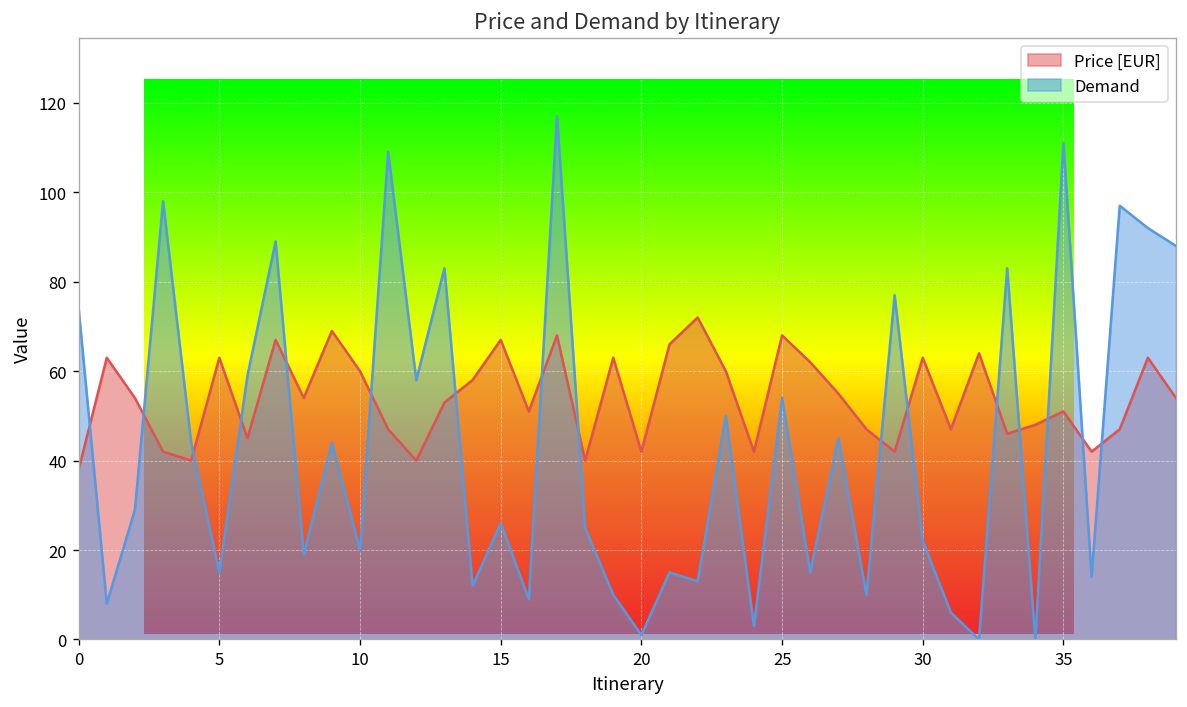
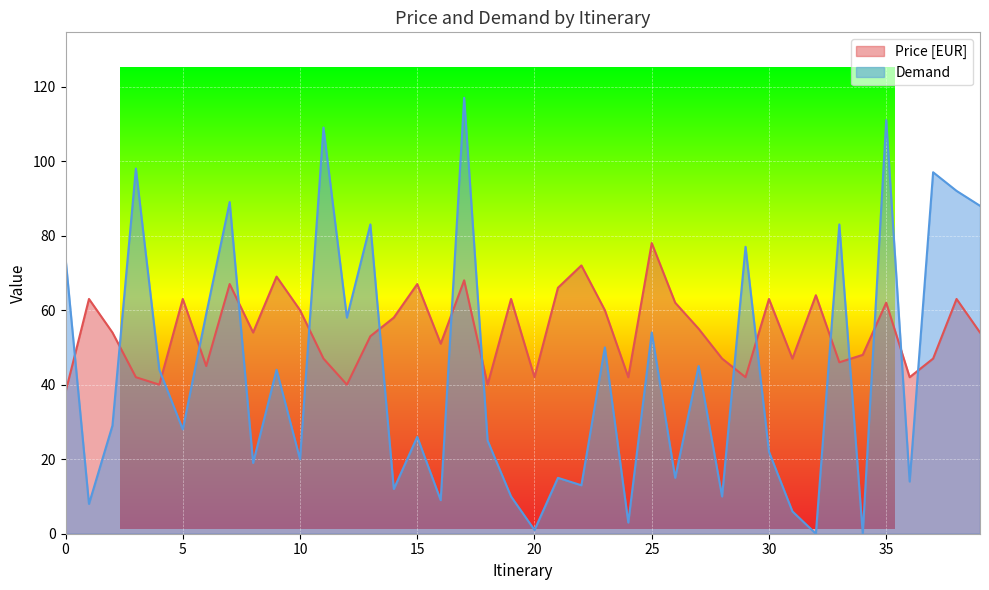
  {
    "Price [EUR]": {
      "0": 38,
      "5": 63,
      "10": 60,
      "15": 67,
      "20": 42,
-     "25": 68,
+     "25": 78,
      "30": 63,
-     "35": 51
+     "35": 62
    },
    "Demand": {
      "0": 74,
-     "5": 15,
+     "5": 28,
      "10": 20,
      "15": 26,
      "20": 1,
      "25": 54,
      "30": 22,
      "35": 111
    }
  }
